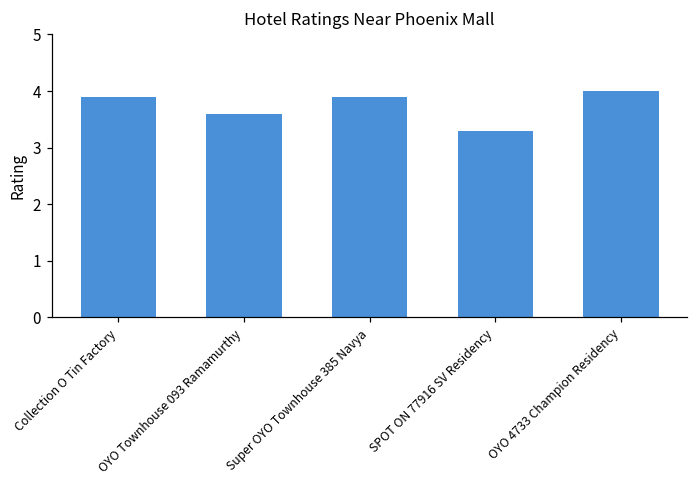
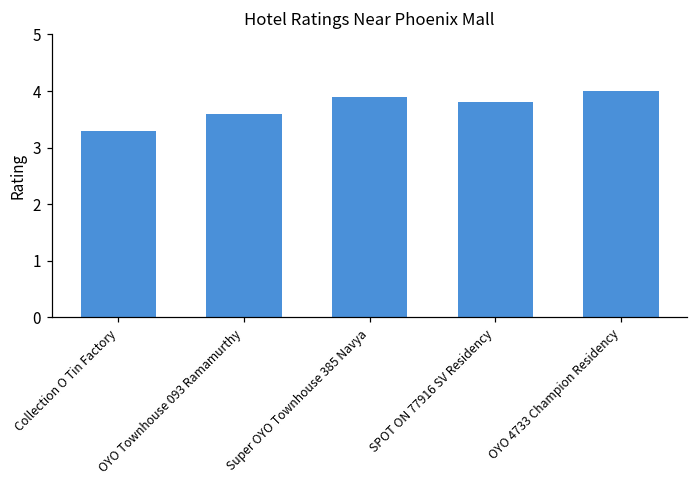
  {
-   "Collection O Tin Factory": 3.9,
+   "Collection O Tin Factory": 3.3,
    "OYO Townhouse 093 Ramamurthy": 3.6,
    "Super OYO Townhouse 385 Navya": 3.9,
-   "SPOT ON 77916 SV Residency": 3.3,
+   "SPOT ON 77916 SV Residency": 3.8,
    "OYO 4733 Champion Residency": 4.0
  }
